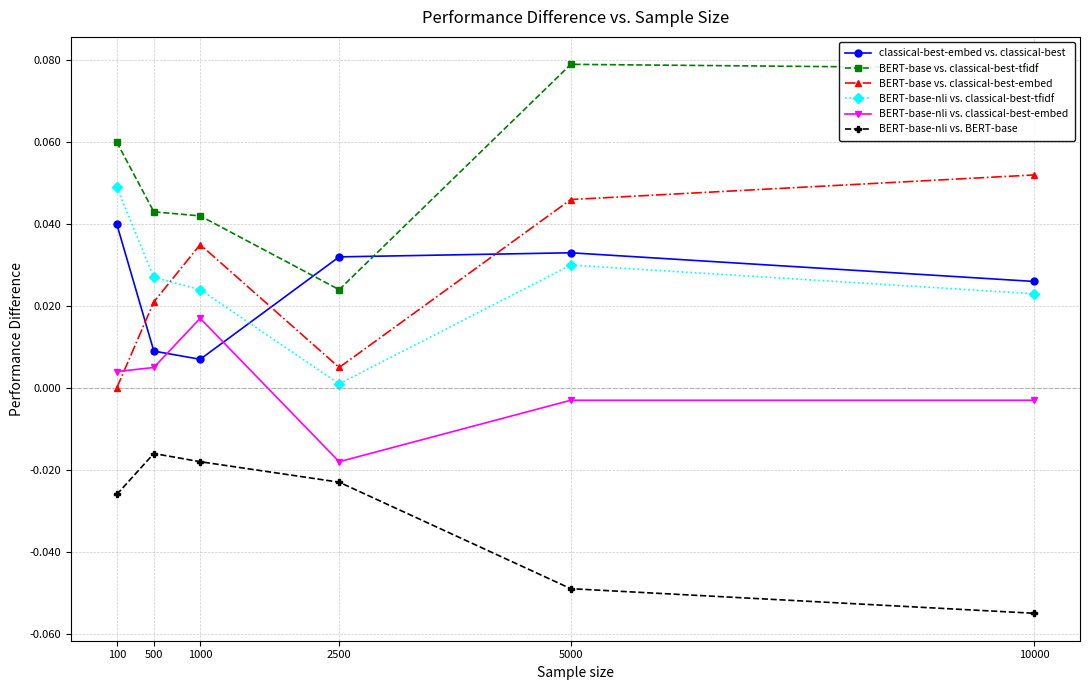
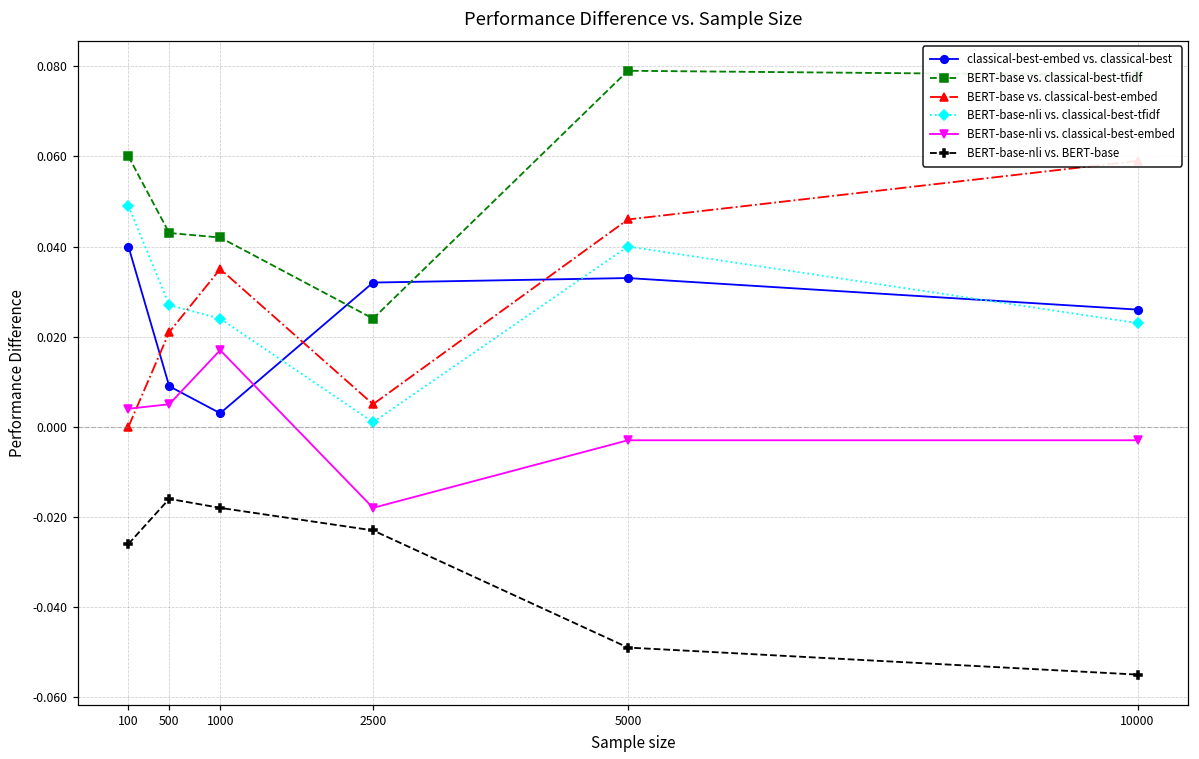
  {
    "classical-best-embed vs. classical-best": {
      "100": 0.040,
      "500": 0.009,
-     "1000": 0.007,
+     "1000": 0.003,
      "2500": 0.032,
      "5000": 0.033,
      "10000": 0.026
    },
    "BERT-base vs. classical-best-tfidf": {
      "100": 0.060,
      "500": 0.043,
      "1000": 0.042,
      "2500": 0.024,
      "5000": 0.079
    },
    "BERT-base vs. classical-best-embed": {
      "100": 0.000,
      "500": 0.021,
      "1000": 0.035,
      "2500": 0.005,
      "5000": 0.046,
-     "10000": 0.052
+     "10000": 0.059
    },
    "BERT-base-nli vs. classical-best-tfidf": {
      "100": 0.049,
      "500": 0.027,
      "1000": 0.024,
      "2500": 0.001,
-     "5000": 0.03,
+     "5000": 0.04,
      "10000": 0.023
    },
    "BERT-base-nli vs. classical-best-embed": {
      "100": 0.004,
      "500": 0.005,
      "1000": 0.017,
      "2500": -0.018,
      "5000": -0.003,
      "10000": -0.003
    },
    "BERT-base-nli vs. BERT-base": {
      "100": -0.026,
      "500": -0.016,
      "1000": -0.018,
      "2500": -0.023,
      "5000": -0.049,
      "10000": -0.055
    }
  }
